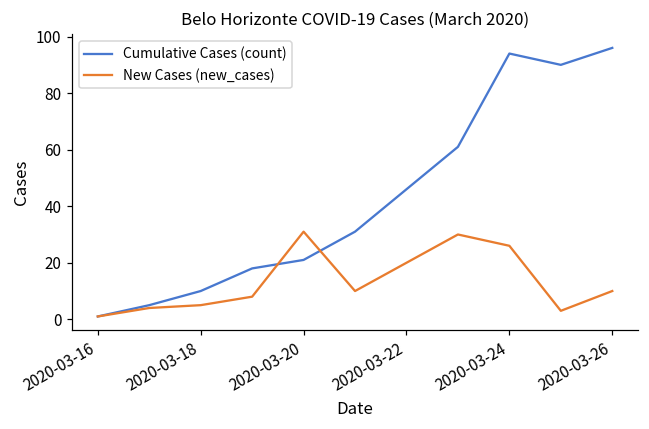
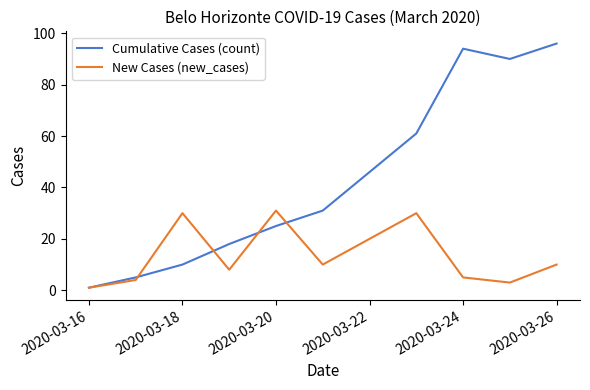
  {
    "Cumulative Cases (count)": {
      "2020-03-18": 10,
-     "2020-03-20": 21,
+     "2020-03-20": 25,
      "2020-03-24": 94,
      "2020-03-26": 96
    },
    "New Cases (new_cases)": {
-     "2020-03-18": 5,
+     "2020-03-18": 30,
      "2020-03-20": 31,
-     "2020-03-24": 26,
+     "2020-03-24": 5,
      "2020-03-26": 10
    }
  }
